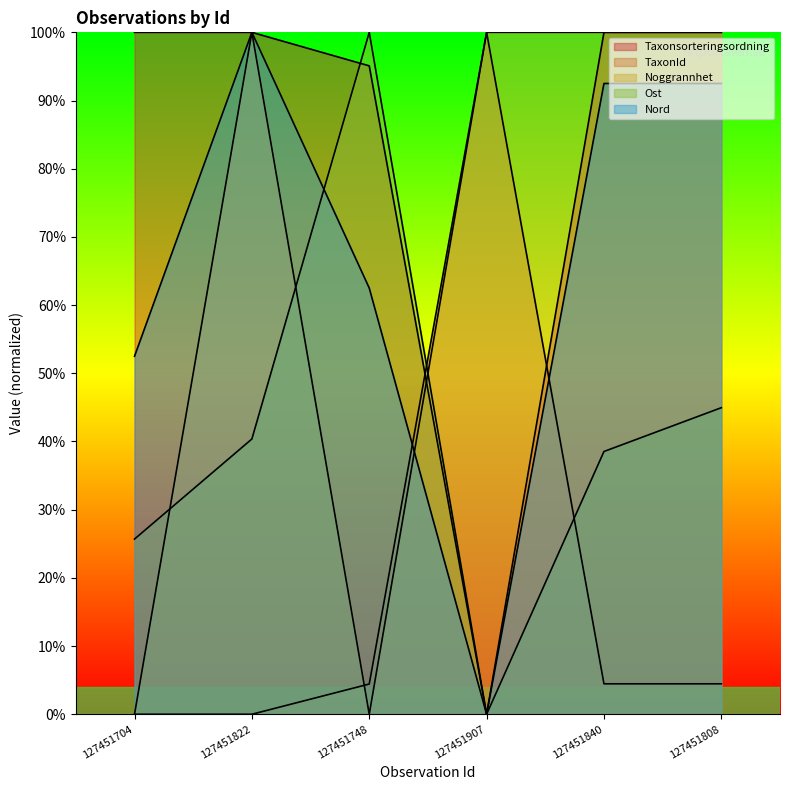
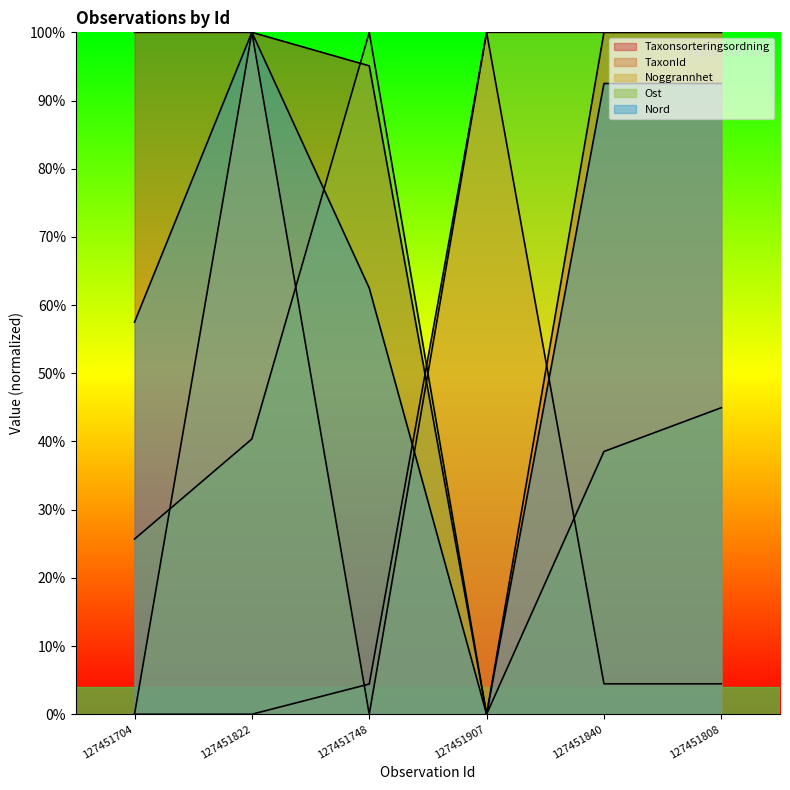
  {
    "Nord": {
-     "127451704": "53%",
+     "127451704": "57%",
      "127451748": "63%",
      "127451840": "93%"
    }
  }
